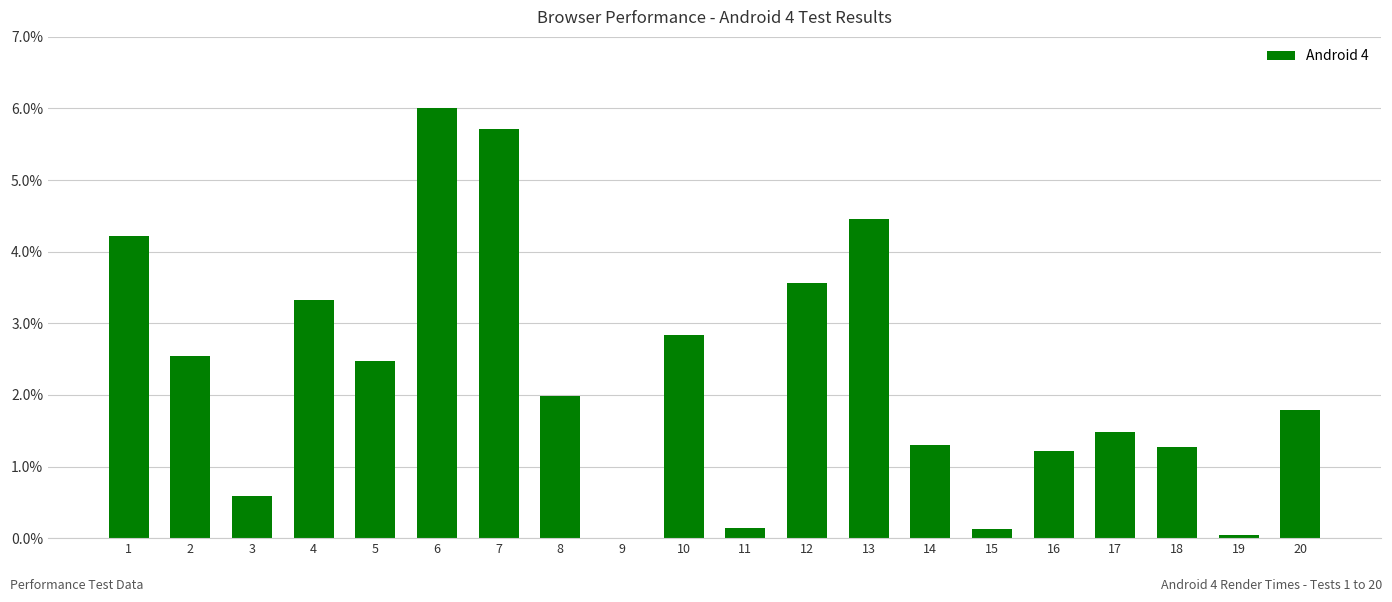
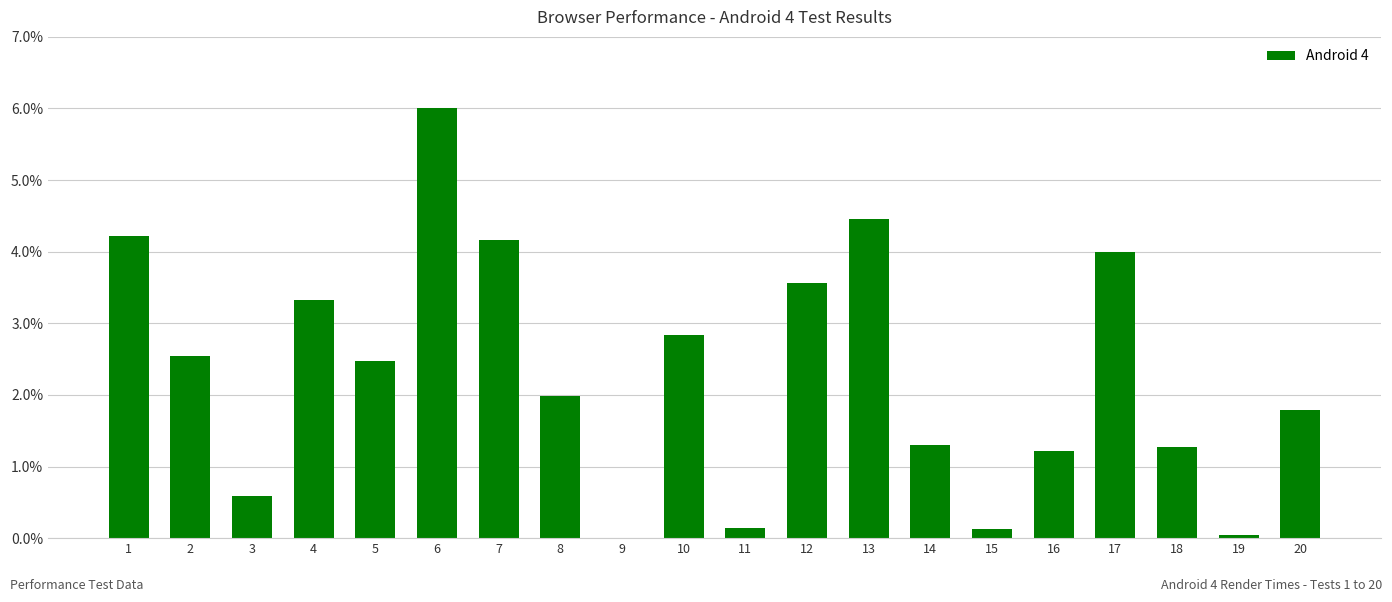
  {
    "1": "4.2%",
    "2": "2.5%",
    "3": "0.6%",
    "4": "3.3%",
    "5": "2.5%",
    "6": "6.0%",
-   "7": "5.7%",
+   "7": "4.2%",
    "8": "2.0%",
    "9": "0.0%",
    "10": "2.8%",
    "11": "0.1%",
    "12": "3.6%",
    "13": "4.5%",
    "14": "1.3%",
    "15": "0.1%",
    "16": "1.2%",
-   "17": "1.5%",
+   "17": "4.0%",
    "18": "1.3%",
    "19": "0.0%",
    "20": "1.8%"
  }
